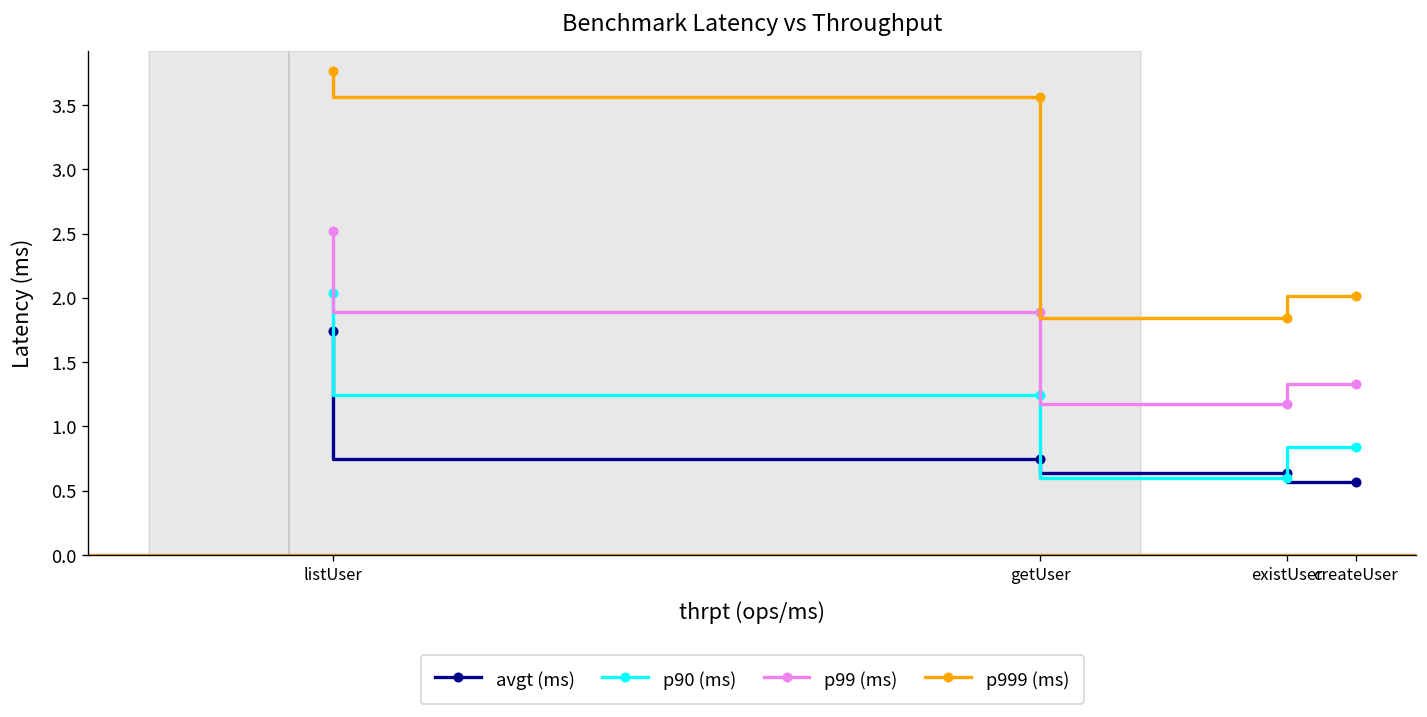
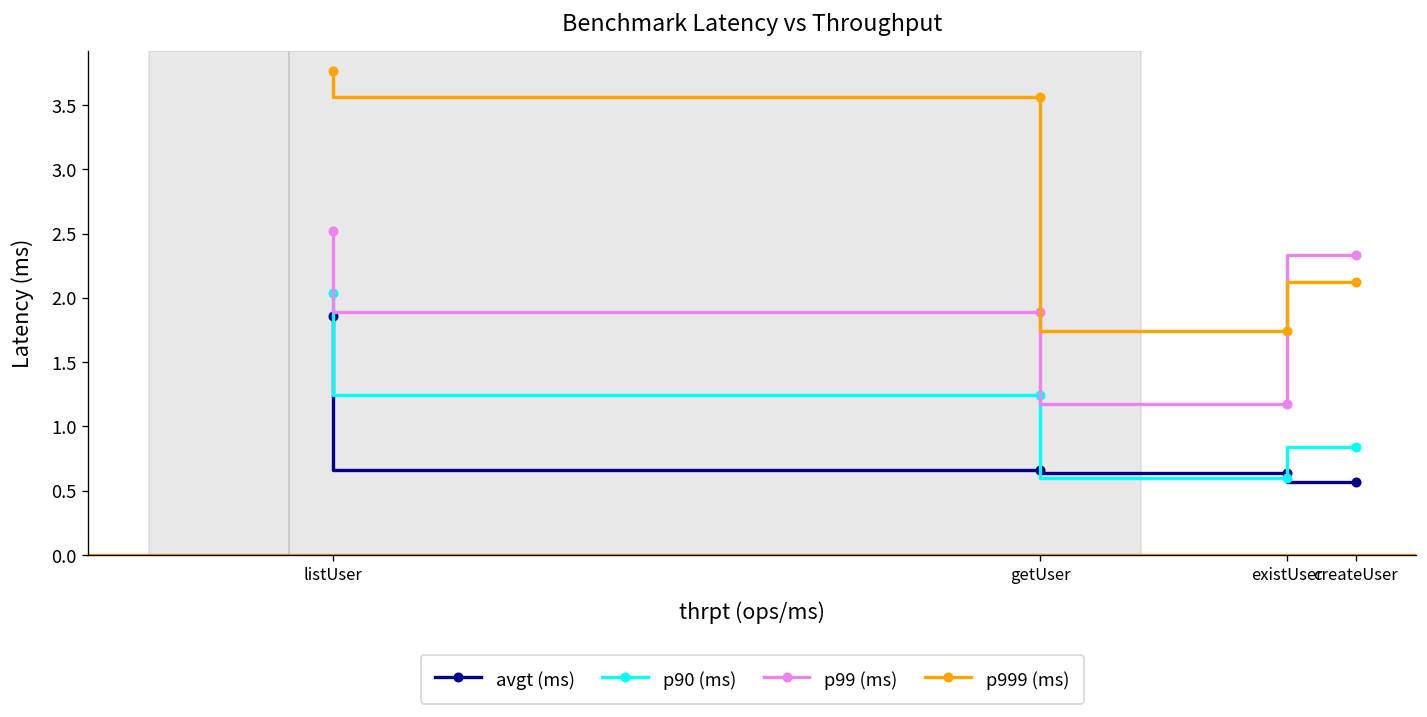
  {
    "avgt (ms)": {
-     "listUser": 1.74,
-     "getUser": 0.75,
+     "listUser": 1.86,
+     "getUser": 0.66,
      "existUser": 0.64,
      "createUser": 0.57
    },
    "p90 (ms)": {
      "listUser": 2.04,
      "getUser": 1.25,
      "existUser": 0.60,
      "createUser": 0.84
    },
    "p99 (ms)": {
      "listUser": 2.52,
      "getUser": 1.89,
      "existUser": 1.18,
-     "createUser": 1.33
+     "createUser": 2.34
    },
    "p999 (ms)": {
      "listUser": 3.76,
      "getUser": 3.56,
-     "existUser": 1.84,
-     "createUser": 2.01
+     "existUser": 1.75,
+     "createUser": 2.12
    }
  }
